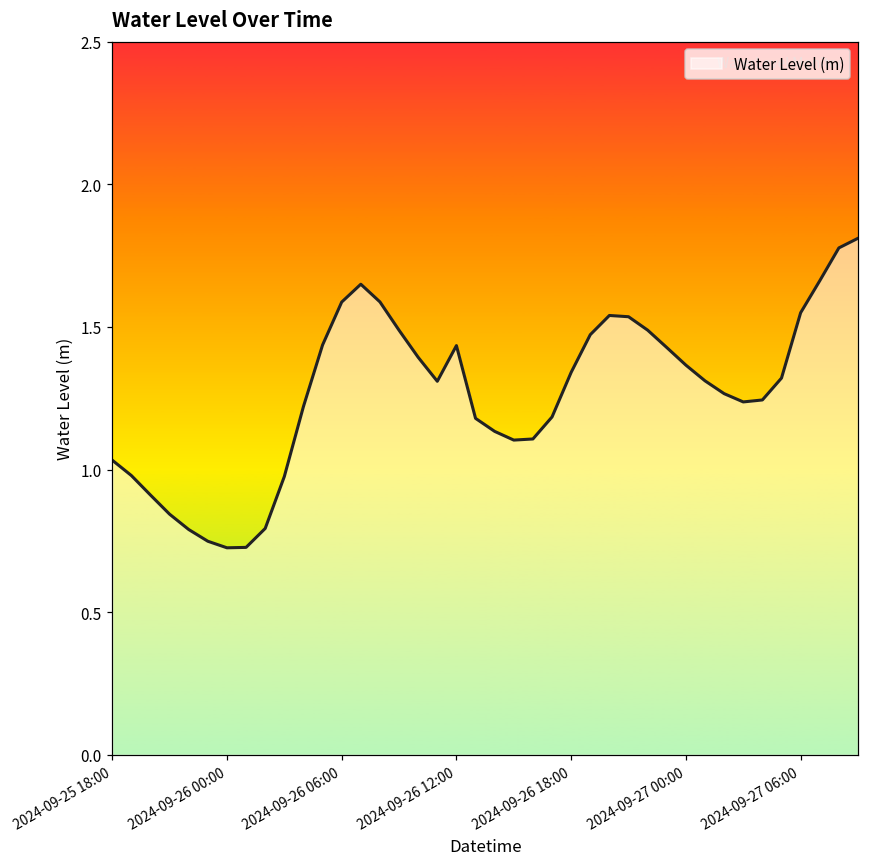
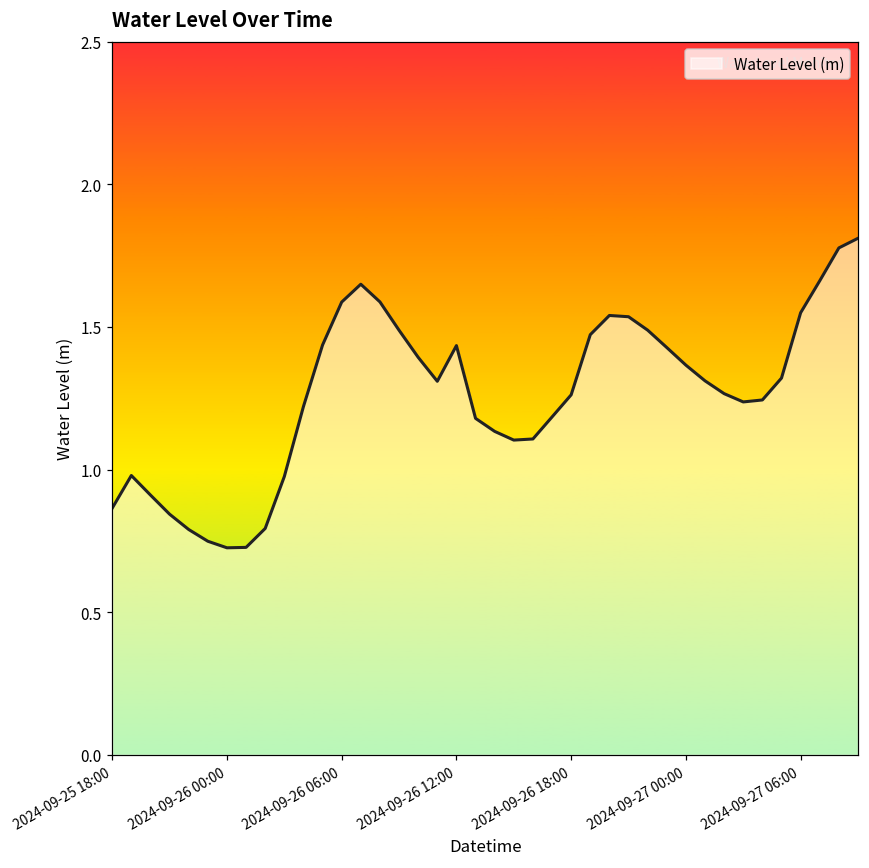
  {
-   "2024-09-25 18:00": 1.03,
+   "2024-09-25 18:00": 0.86,
    "2024-09-26 00:00": 0.73,
    "2024-09-26 06:00": 1.59,
    "2024-09-26 12:00": 1.43,
-   "2024-09-26 18:00": 1.34,
+   "2024-09-26 18:00": 1.26,
    "2024-09-27 00:00": 1.37,
    "2024-09-27 06:00": 1.55
  }
